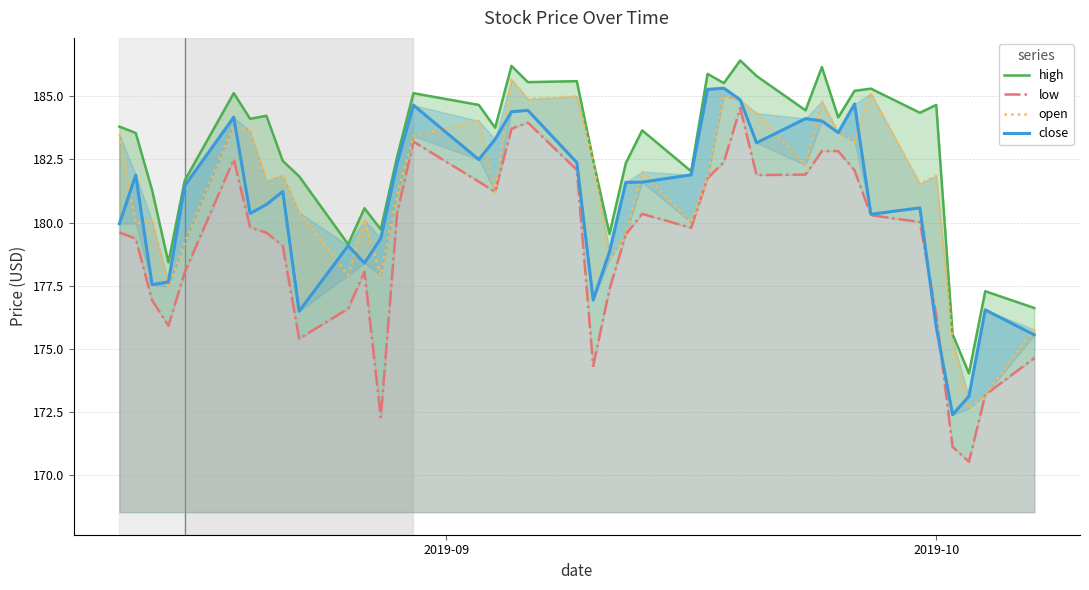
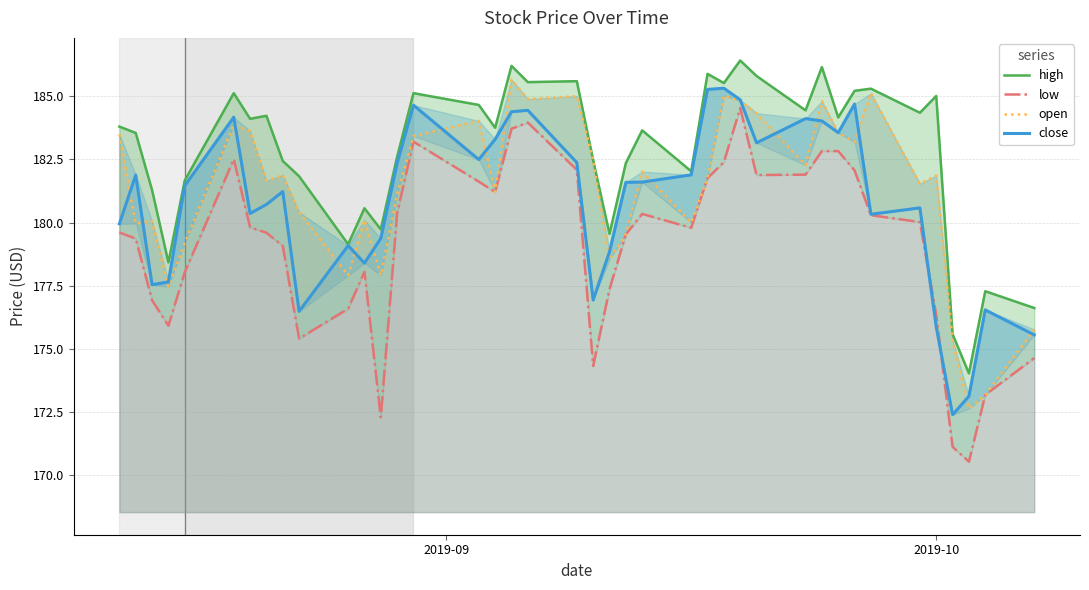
  {
    "high": {
-     "2019-10": 184.7
+     "2019-10": 185.0
    },
    "low": {
      "2019-10": 176.3
    }
  }
